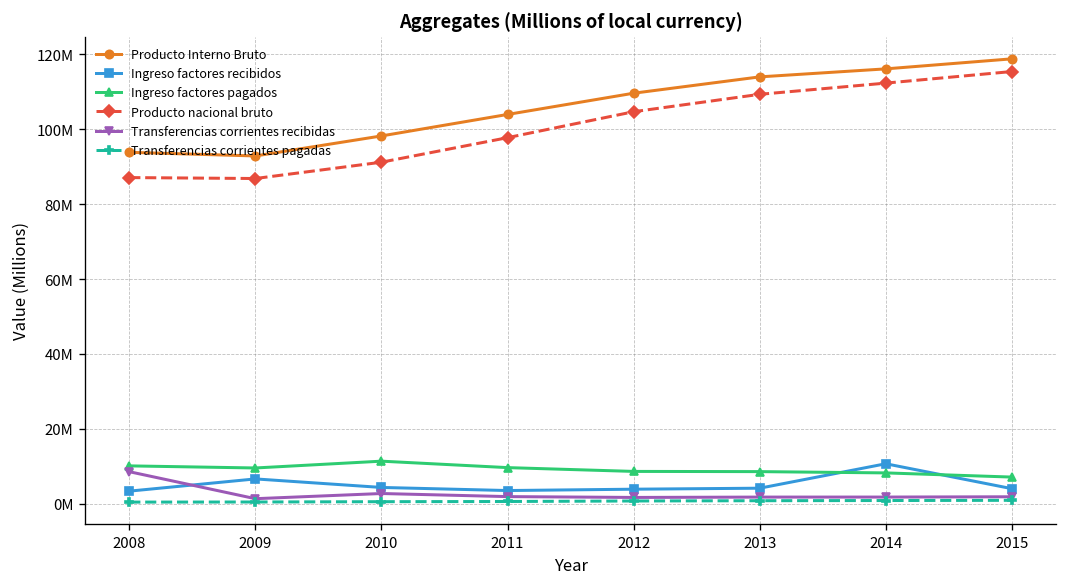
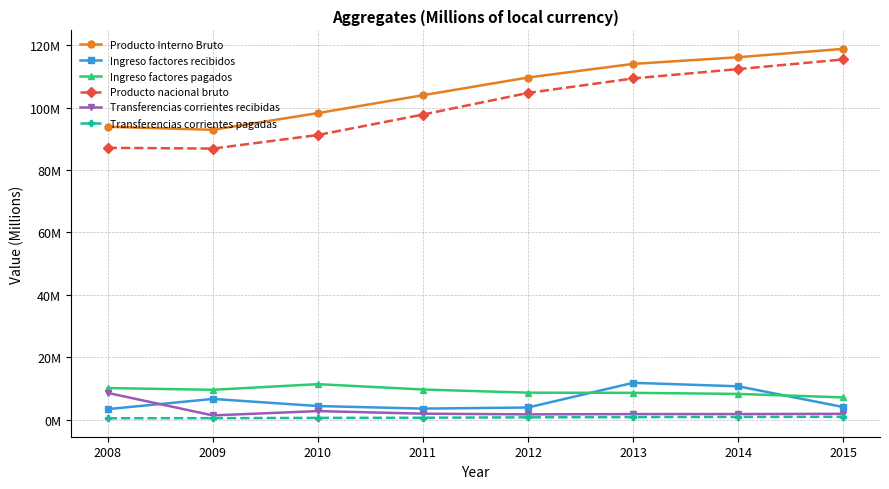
  {
    "Ingreso factores recibidos": {
      "2008": 3000000,
      "2009": 7000000,
      "2010": 4000000,
      "2011": 4000000,
      "2012": 4000000,
-     "2013": 4000000,
+     "2013": 12000000,
      "2014": 11000000,
      "2015": 4000000
    },
    "Transferencias corrientes recibidas": {
      "2008": 9000000,
      "2009": 1000000,
      "2010": 3000000,
      "2011": 2000000,
      "2012": 2000000,
      "2013": 2000000,
      "2014": 2000000,
      "2015": 2000000
    }
  }
